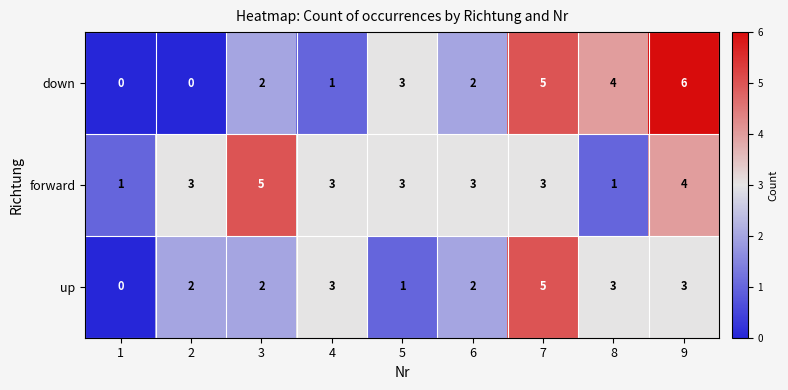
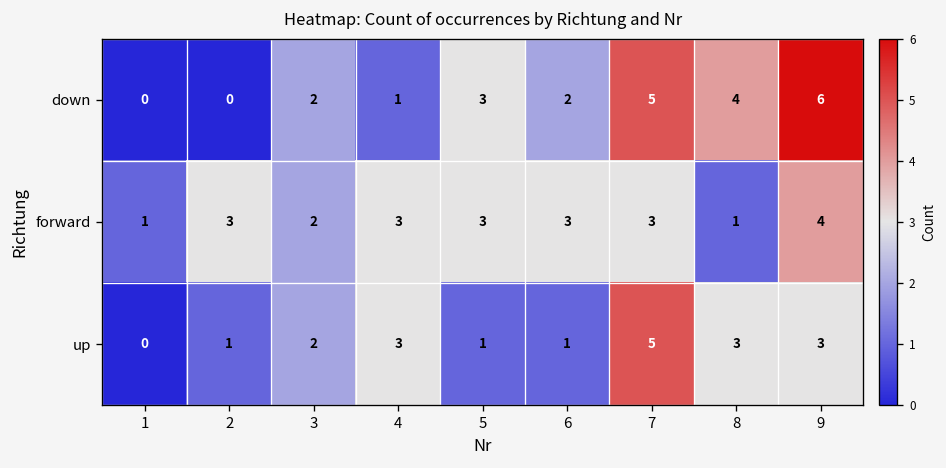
  {
    "forward": {
-     "3": 5
+     "3": 2
    },
    "up": {
-     "2": 2,
-     "6": 2
+     "2": 1,
+     "6": 1
    }
  }
